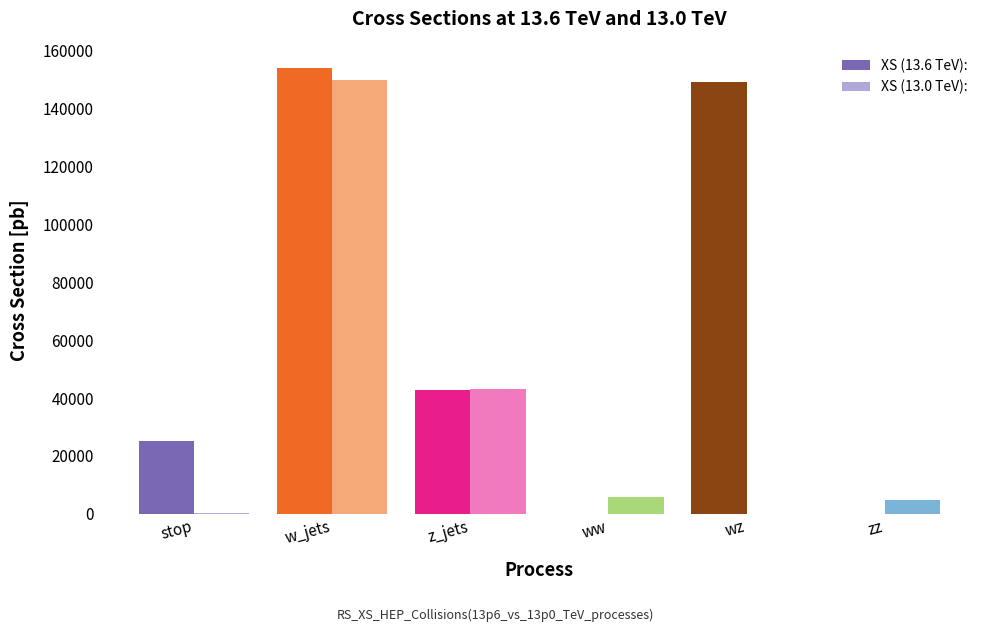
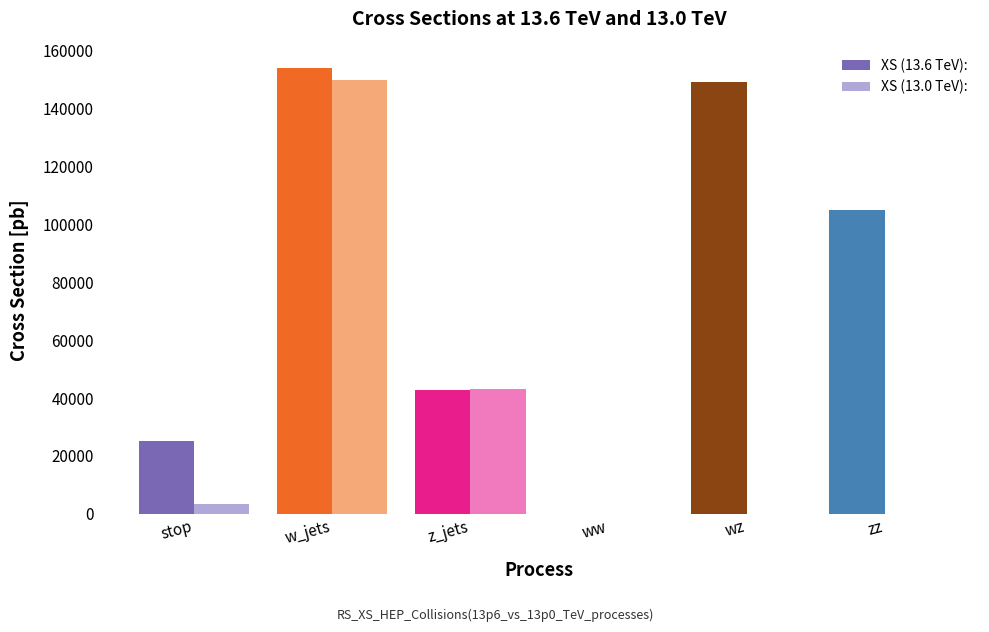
  {
    "XS (13.6 TeV):": {
      "stop": 25000,
      "w_jets": 154000,
      "z_jets": 43000,
      "wz": 149000,
-     "zz": 0
+     "zz": 105000
    },
    "XS (13.0 TeV):": {
-     "stop": 0,
+     "stop": 4000,
      "w_jets": 150000,
      "z_jets": 43000,
-     "ww": 6000,
-     "zz": 5000
+     "ww": 0,
+     "zz": 0
    }
  }
